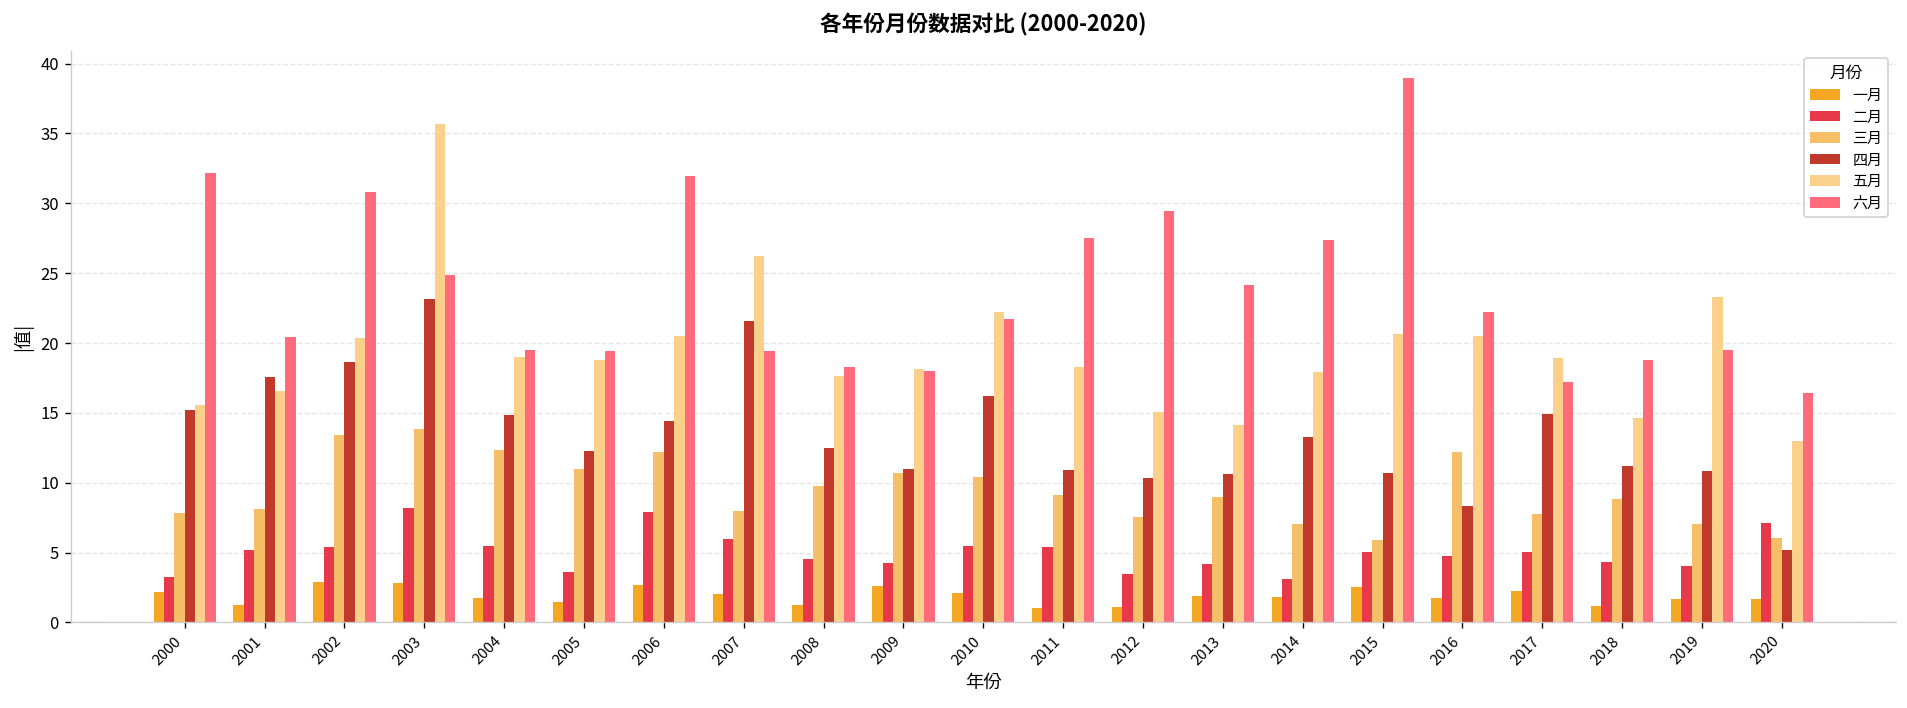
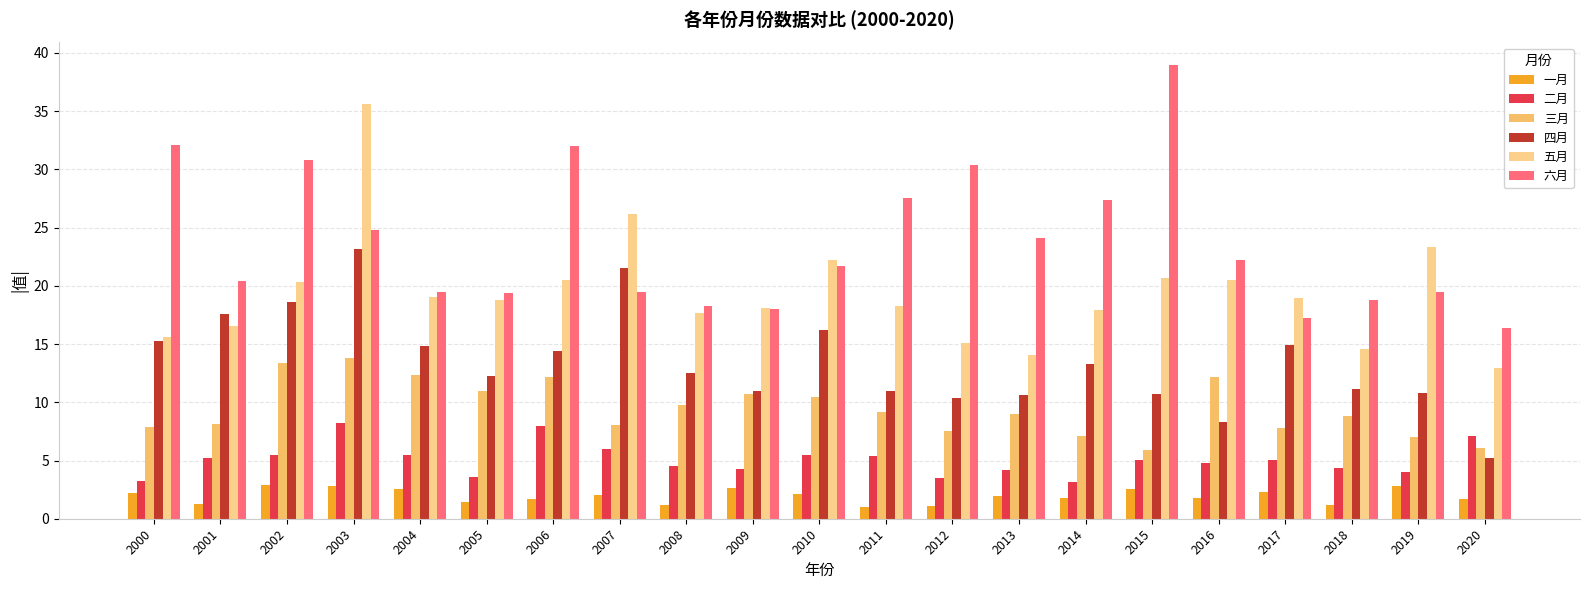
  {
    "一月": {
      "2000": 2.2,
      "2001": 1.2,
      "2002": 2.9,
      "2003": 2.8,
-     "2004": 1.8,
+     "2004": 2.5,
      "2005": 1.4,
-     "2006": 2.7,
+     "2006": 1.7,
      "2007": 2.0,
      "2008": 1.2,
      "2009": 2.6,
      "2010": 2.1,
      "2011": 1.0,
      "2012": 1.1,
      "2013": 1.9,
      "2014": 1.8,
      "2015": 2.5,
      "2016": 1.8,
      "2017": 2.3,
      "2018": 1.2,
-     "2019": 1.7,
+     "2019": 2.8,
      "2020": 1.7
    },
    "六月": {
      "2000": 32.1,
      "2001": 20.4,
      "2002": 30.8,
      "2003": 24.8,
      "2004": 19.5,
      "2005": 19.4,
      "2006": 32.0,
      "2007": 19.4,
      "2008": 18.3,
      "2009": 18.0,
      "2010": 21.7,
      "2011": 27.5,
-     "2012": 29.4,
+     "2012": 30.4,
      "2013": 24.1,
      "2014": 27.4,
      "2015": 39.0,
      "2016": 22.2,
      "2017": 17.2,
      "2018": 18.8,
      "2019": 19.5,
      "2020": 16.4
    }
  }
